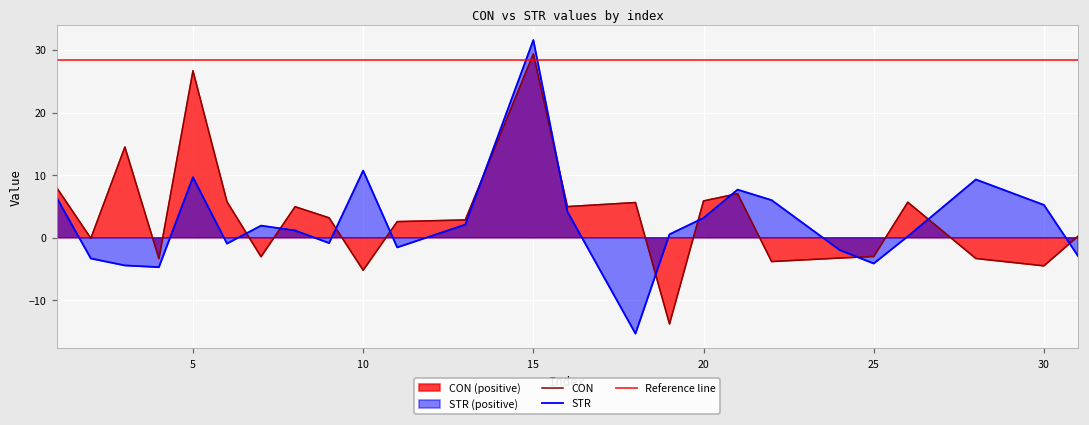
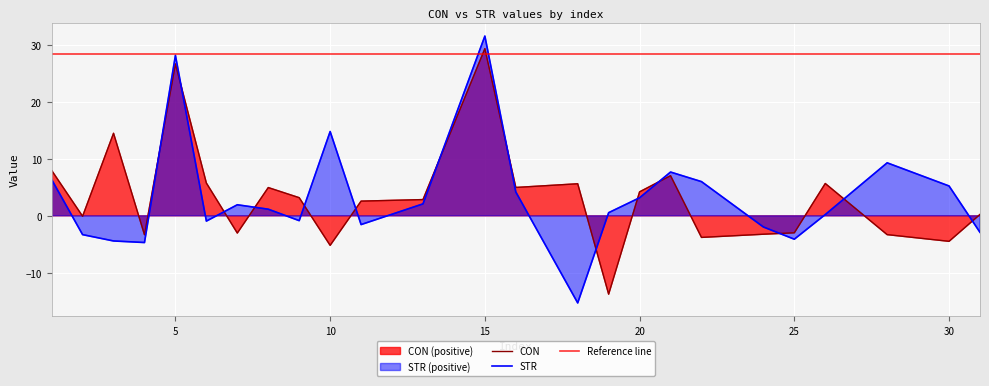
  {
    "CON": {
      "5": 27,
      "10": -5,
      "15": 29,
-     "20": 6,
+     "20": 4,
      "25": -3,
      "30": -4
    },
    "STR": {
-     "5": 10,
-     "10": 11,
+     "5": 28,
+     "10": 15,
      "15": 32,
      "20": 3,
      "25": -4,
      "30": 5
    }
  }
